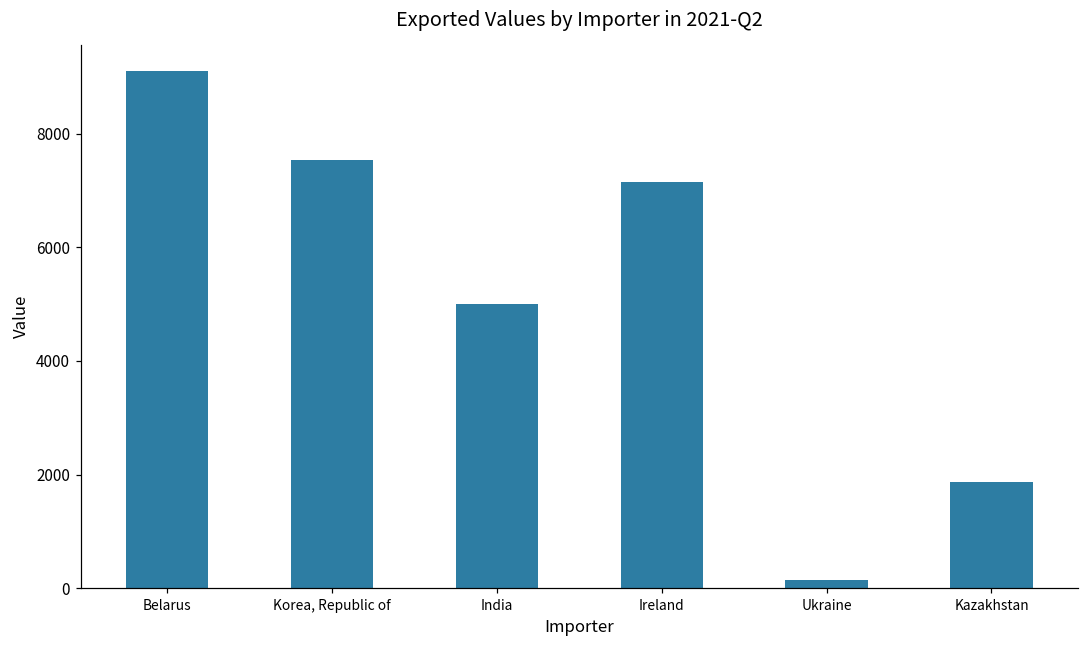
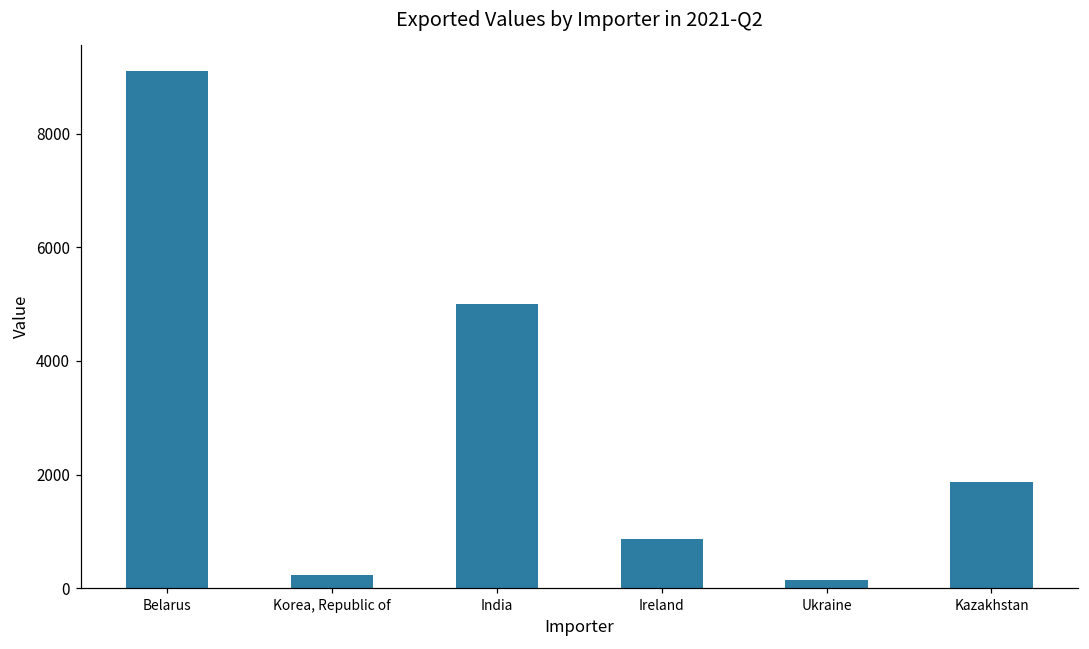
  {
    "Belarus": 9100,
-   "Korea, Republic of": 7500,
+   "Korea, Republic of": 200,
    "India": 5000,
-   "Ireland": 7200,
+   "Ireland": 900,
    "Ukraine": 100,
    "Kazakhstan": 1900
  }
